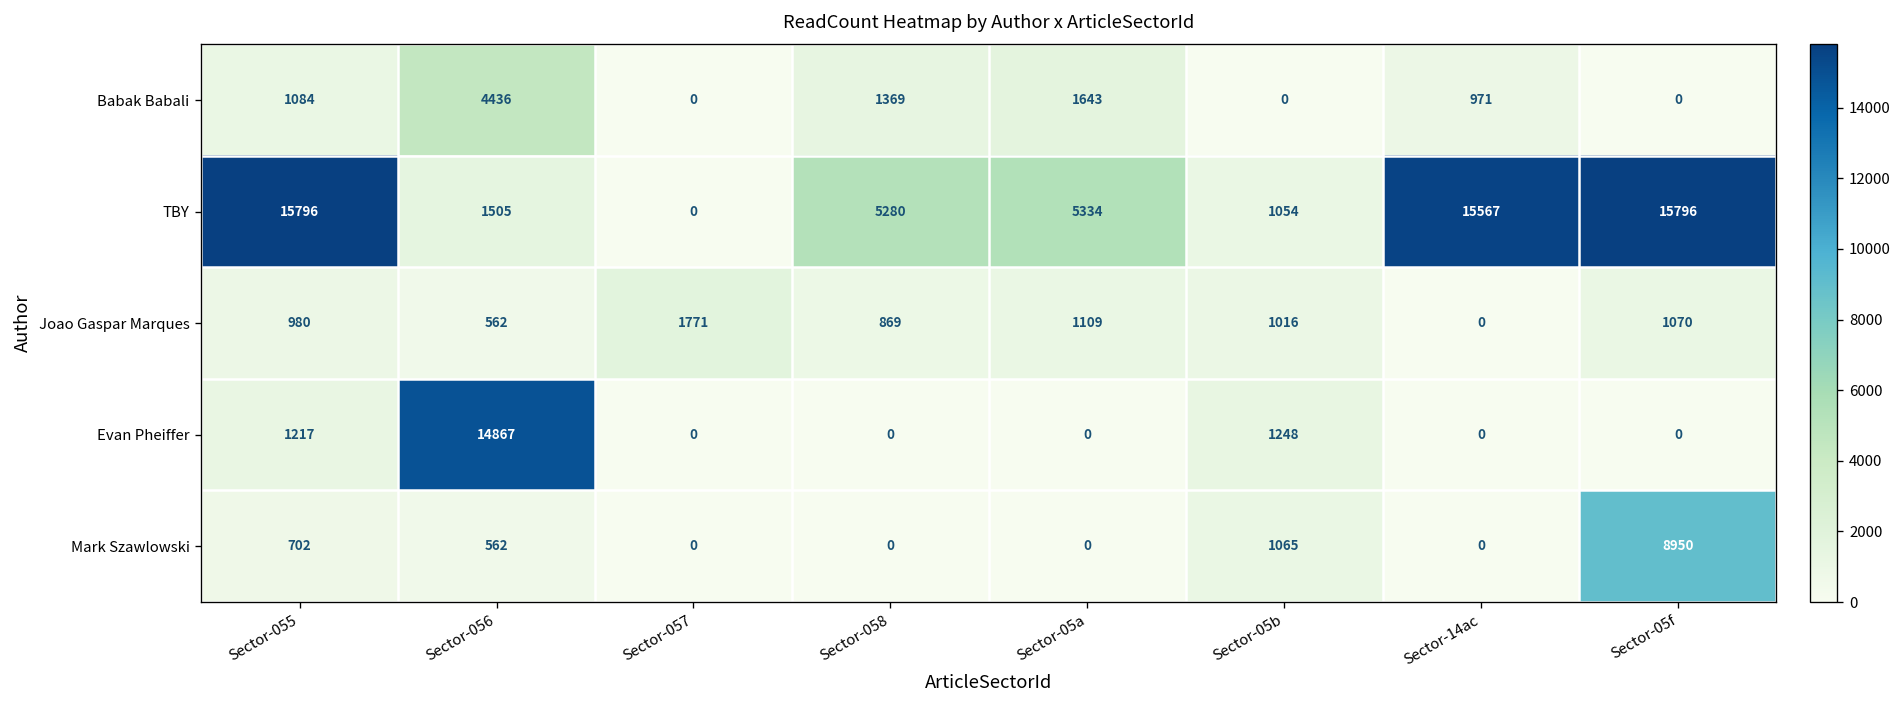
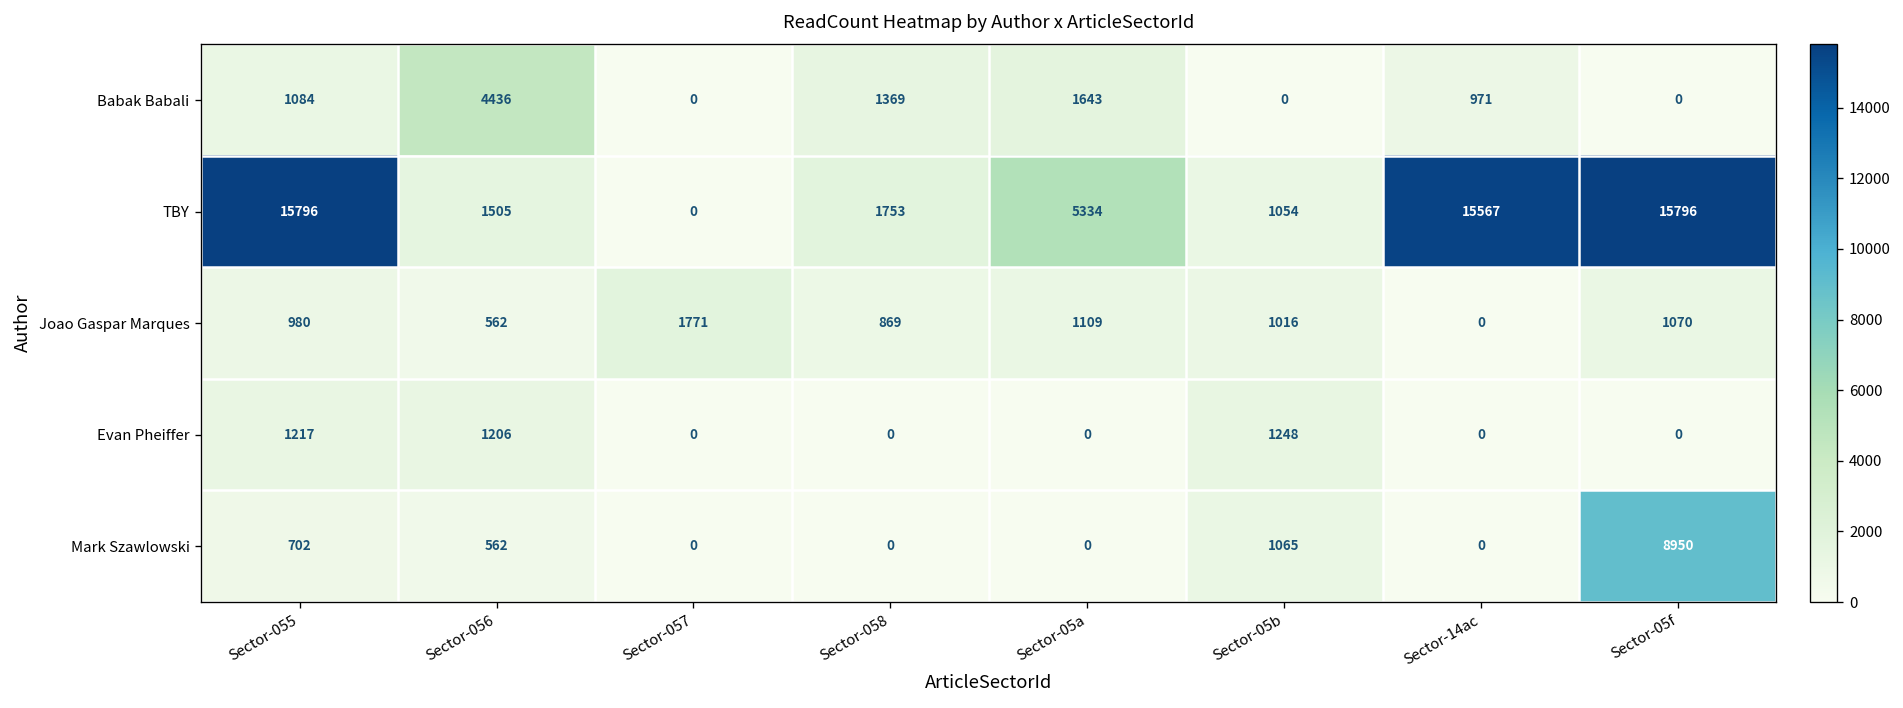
  {
    "Babak Babali": {
      "Sector-055": 1084,
      "Sector-056": 4436,
      "Sector-057": 0,
      "Sector-058": 1369,
      "Sector-05a": 1643,
      "Sector-05b": 0,
      "Sector-14ac": 971,
      "Sector-05f": 0
    },
    "TBY": {
      "Sector-055": 15796,
      "Sector-056": 1505,
      "Sector-057": 0,
-     "Sector-058": 5280,
+     "Sector-058": 1753,
      "Sector-05a": 5334,
      "Sector-05b": 1054,
      "Sector-14ac": 15567,
      "Sector-05f": 15796
    },
    "Joao Gaspar Marques": {
      "Sector-055": 980,
      "Sector-056": 562,
      "Sector-057": 1771,
      "Sector-058": 869,
      "Sector-05a": 1109,
      "Sector-05b": 1016,
      "Sector-14ac": 0,
      "Sector-05f": 1070
    },
    "Evan Pheiffer": {
      "Sector-055": 1217,
-     "Sector-056": 14867,
+     "Sector-056": 1206,
      "Sector-057": 0,
      "Sector-058": 0,
      "Sector-05a": 0,
      "Sector-05b": 1248,
      "Sector-14ac": 0,
      "Sector-05f": 0
    },
    "Mark Szawlowski": {
      "Sector-055": 702,
      "Sector-056": 562,
      "Sector-057": 0,
      "Sector-058": 0,
      "Sector-05a": 0,
      "Sector-05b": 1065,
      "Sector-14ac": 0,
      "Sector-05f": 8950
    }
  }
